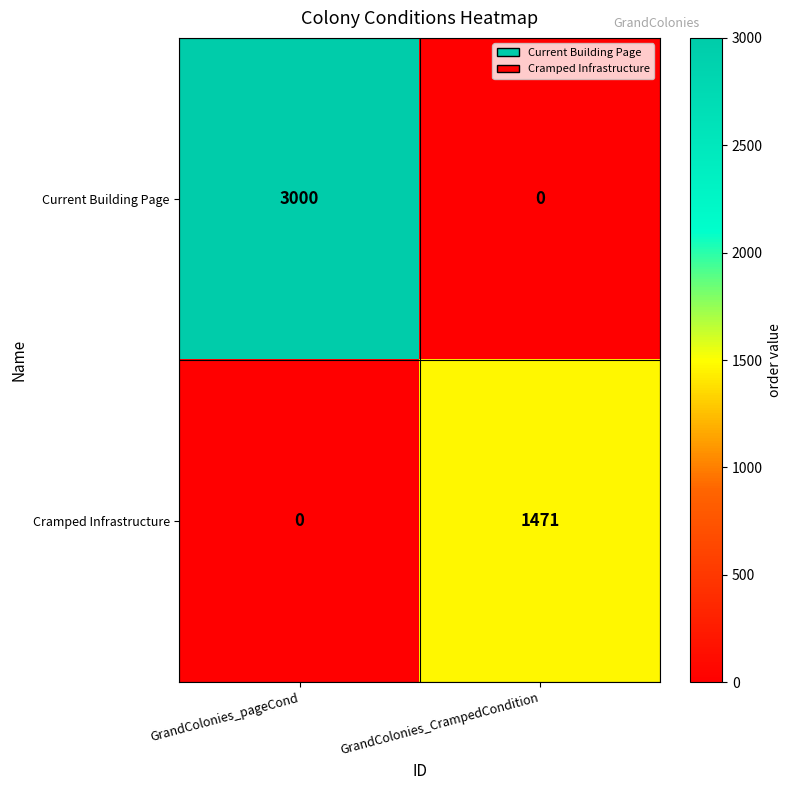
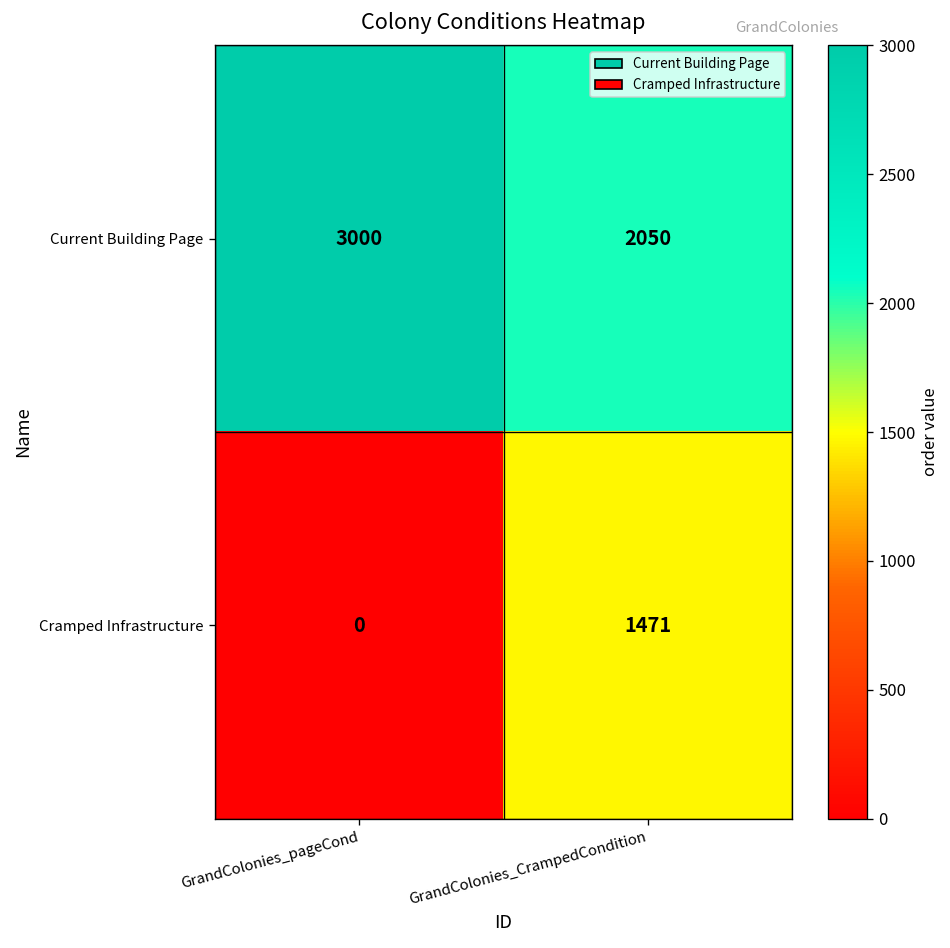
  {
    "Current Building Page": {
      "GrandColonies_pageCond": 3000,
-     "GrandColonies_CrampedCondition": 0
+     "GrandColonies_CrampedCondition": 2050
    },
    "Cramped Infrastructure": {
      "GrandColonies_pageCond": 0,
      "GrandColonies_CrampedCondition": 1471
    }
  }
